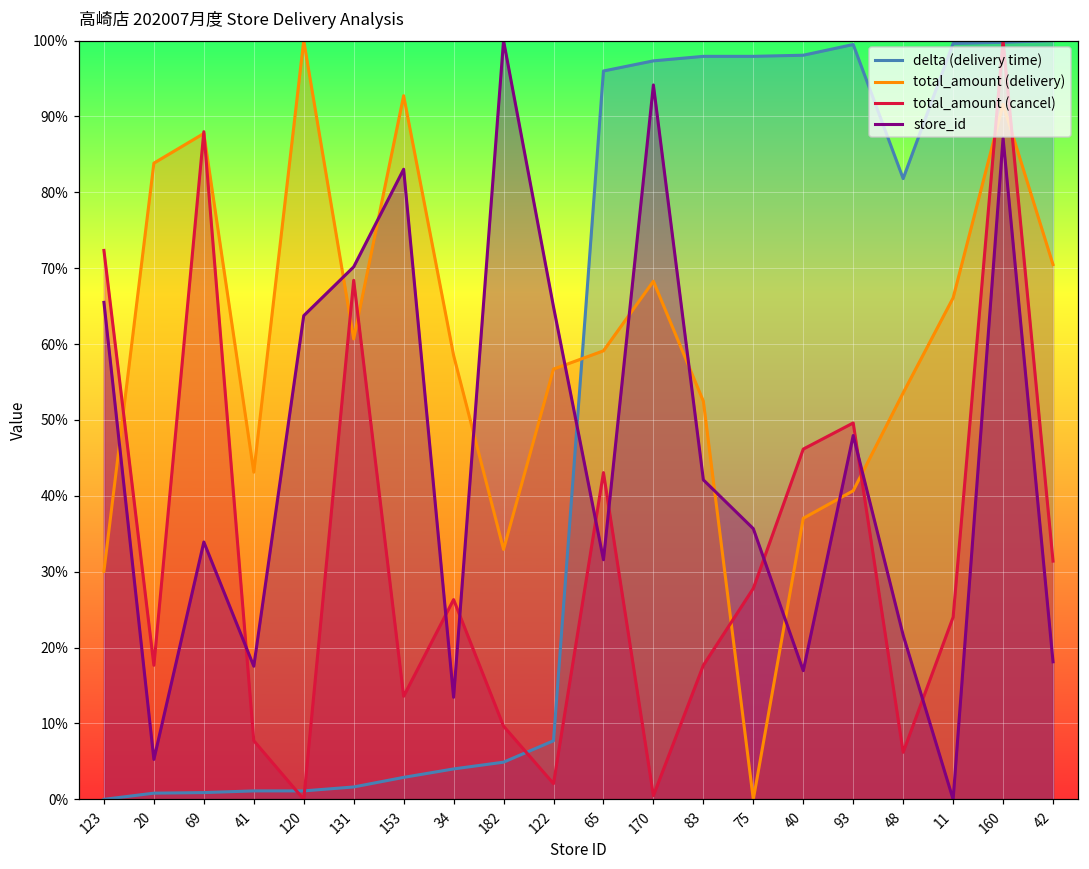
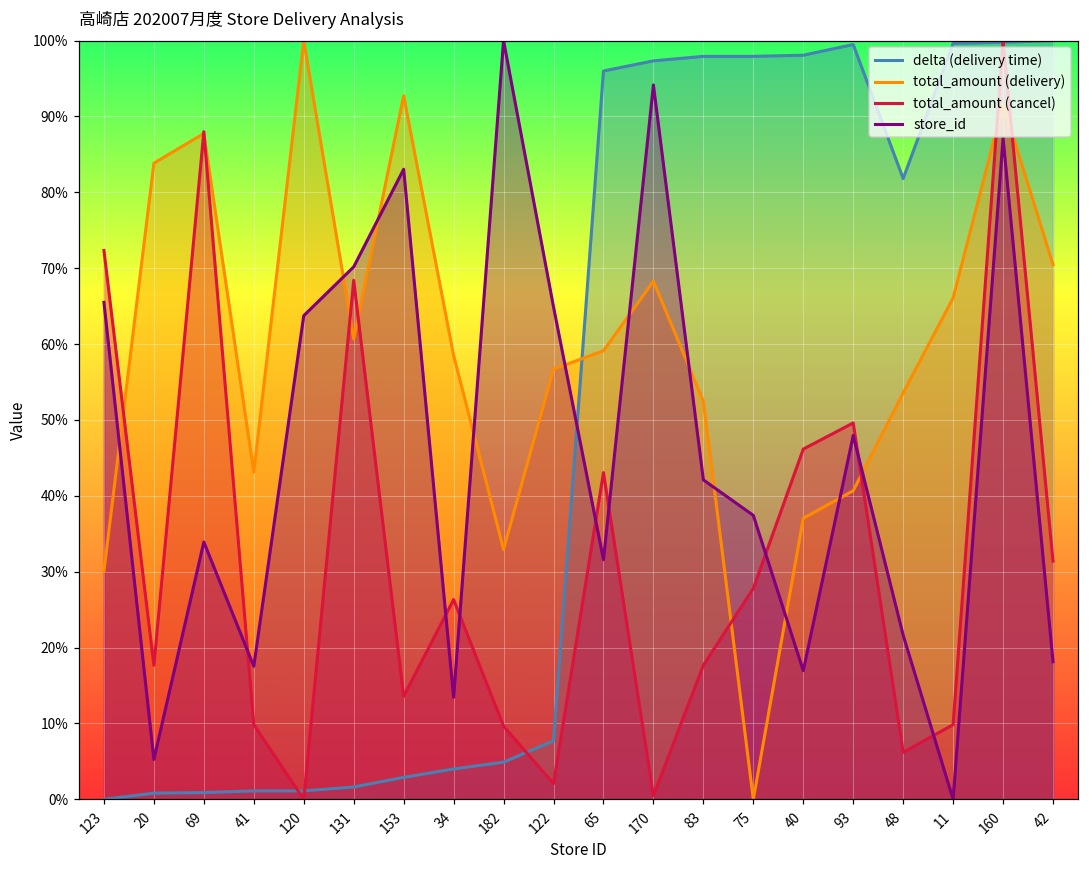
  {
    "delta (delivery time)": {
      "123": "0%",
      "20": "1%",
      "69": "1%",
      "41": "1%",
      "120": "1%",
      "131": "2%",
      "153": "3%",
      "34": "4%",
      "182": "5%",
      "122": "8%",
      "65": "96%",
      "170": "97%",
      "83": "98%",
      "75": "98%",
      "40": "98%",
      "93": "99%",
      "48": "82%",
      "11": "100%",
      "42": "100%"
    },
    "total_amount (delivery)": {
      "123": "30%",
      "20": "84%",
      "41": "43%",
      "120": "100%",
      "131": "61%",
      "153": "93%",
      "34": "59%",
      "182": "33%",
      "122": "57%",
      "65": "59%",
      "170": "68%",
      "83": "52%",
      "75": "0%",
      "40": "37%",
      "93": "41%",
      "48": "54%",
      "11": "66%",
      "42": "70%"
    },
    "total_amount (cancel)": {
      "123": "72%",
      "20": "18%",
-     "41": "8%",
+     "41": "10%",
      "120": "0%",
      "131": "68%",
      "153": "14%",
      "34": "26%",
      "182": "10%",
      "122": "2%",
      "65": "43%",
      "170": "0%",
      "83": "18%",
      "75": "28%",
      "40": "46%",
      "93": "50%",
      "48": "6%",
-     "11": "24%",
+     "11": "10%",
      "42": "31%"
    },
    "store_id": {
      "123": "65%",
      "20": "5%",
      "69": "34%",
      "41": "18%",
      "120": "64%",
      "131": "70%",
      "153": "83%",
      "34": "13%",
      "182": "100%",
      "122": "65%",
      "65": "32%",
      "170": "94%",
      "83": "42%",
-     "75": "36%",
+     "75": "37%",
      "40": "17%",
      "93": "48%",
      "48": "22%",
      "11": "0%",
      "160": "87%",
      "42": "18%"
    }
  }
